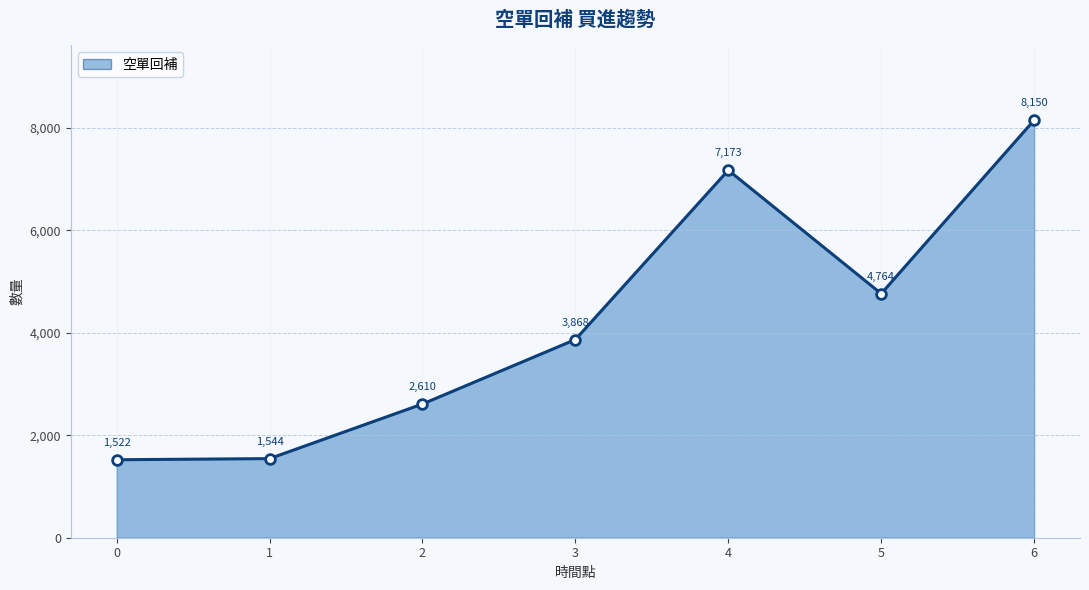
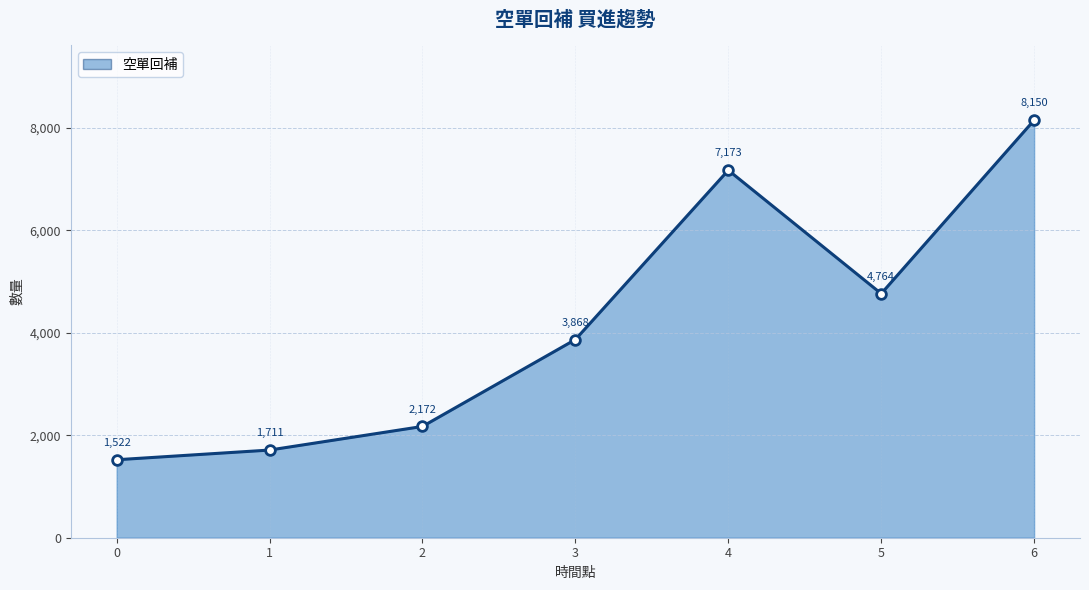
  {
    "0": "1,522",
-   "1": "1,544",
-   "2": "2,610",
+   "1": "1,711",
+   "2": "2,172",
    "3": "3,868",
    "4": "7,173",
    "5": "4,764",
    "6": "8,150"
  }
